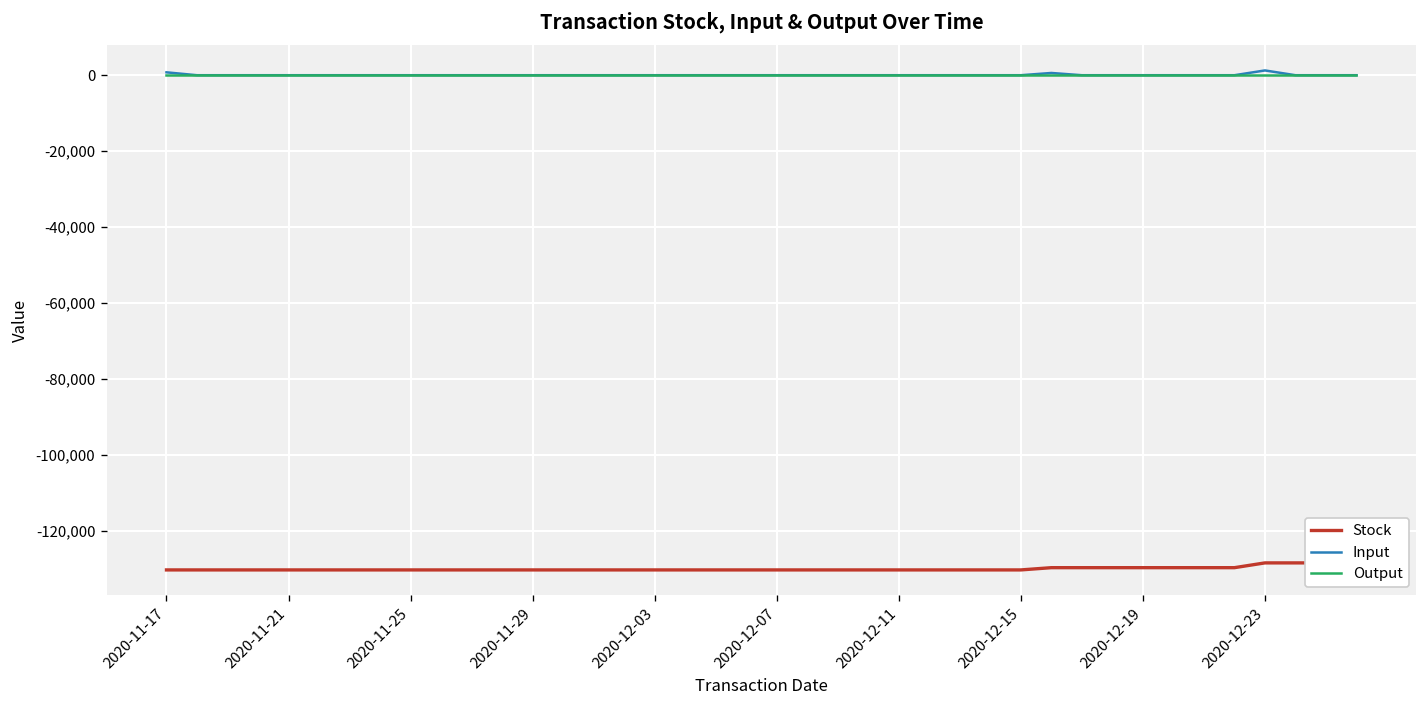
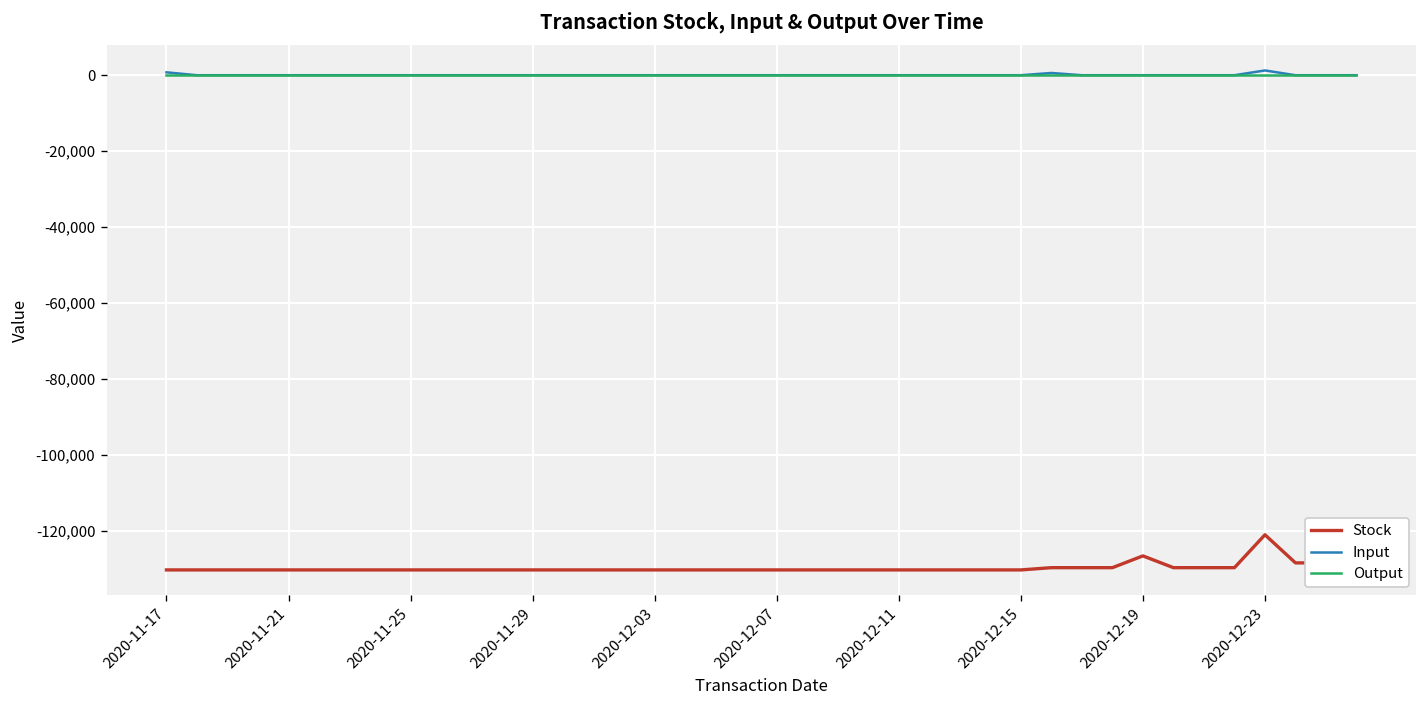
  {
    "Stock": {
      "2020-11-17": "-130,000",
      "2020-11-21": "-130,000",
      "2020-11-25": "-130,000",
      "2020-11-29": "-130,000",
      "2020-12-03": "-130,000",
      "2020-12-07": "-130,000",
      "2020-12-11": "-130,000",
      "2020-12-15": "-130,000",
-     "2020-12-19": "-130,000",
-     "2020-12-23": "-128,000"
+     "2020-12-19": "-127,000",
+     "2020-12-23": "-121,000"
    },
    "Input": {
      "2020-12-23": "1,000"
    },
    "Output": {
      "2020-12-23": "0"
    }
  }
